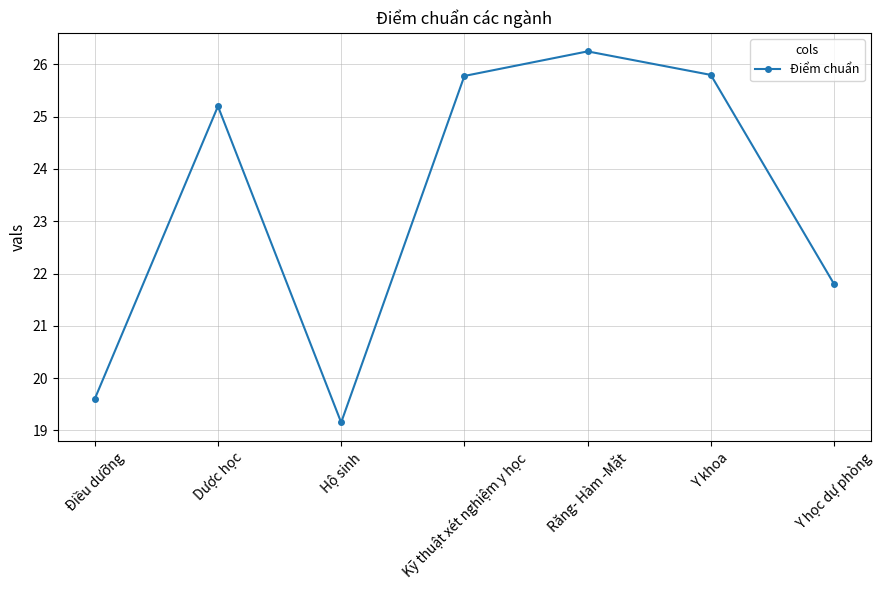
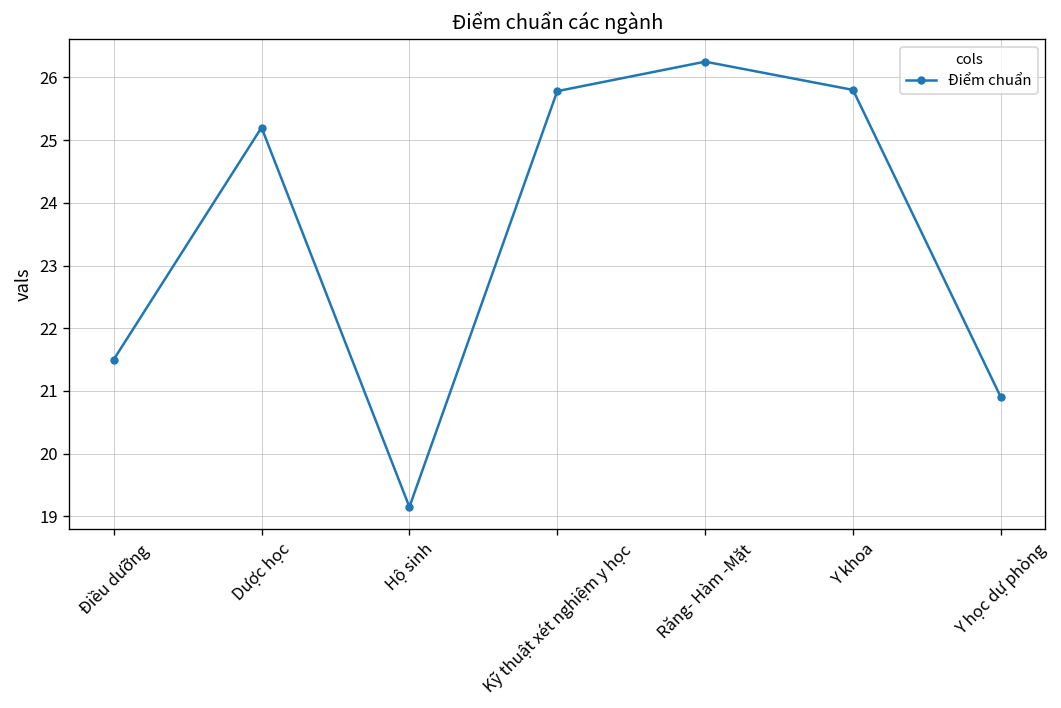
  {
-   "Điều dưỡng": 19.6,
+   "Điều dưỡng": 21.5,
    "Dược học": 25.2,
    "Hộ sinh": 19.2,
    "Kỹ thuật xét nghiệm y học": 25.8,
    "Răng- Hàm -Mặt": 26.3,
    "Y khoa": 25.8,
-   "Y học dự phòng": 21.8
+   "Y học dự phòng": 20.9
  }
